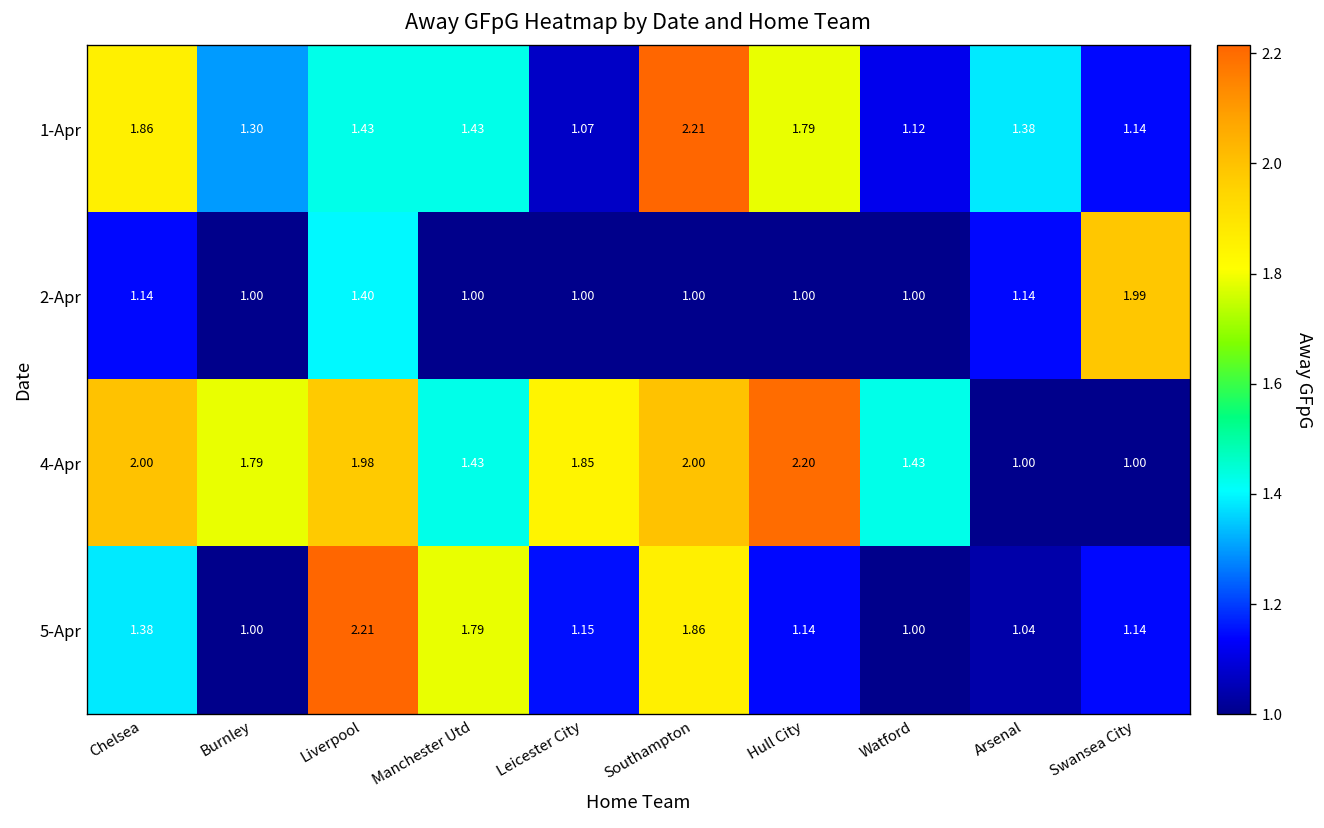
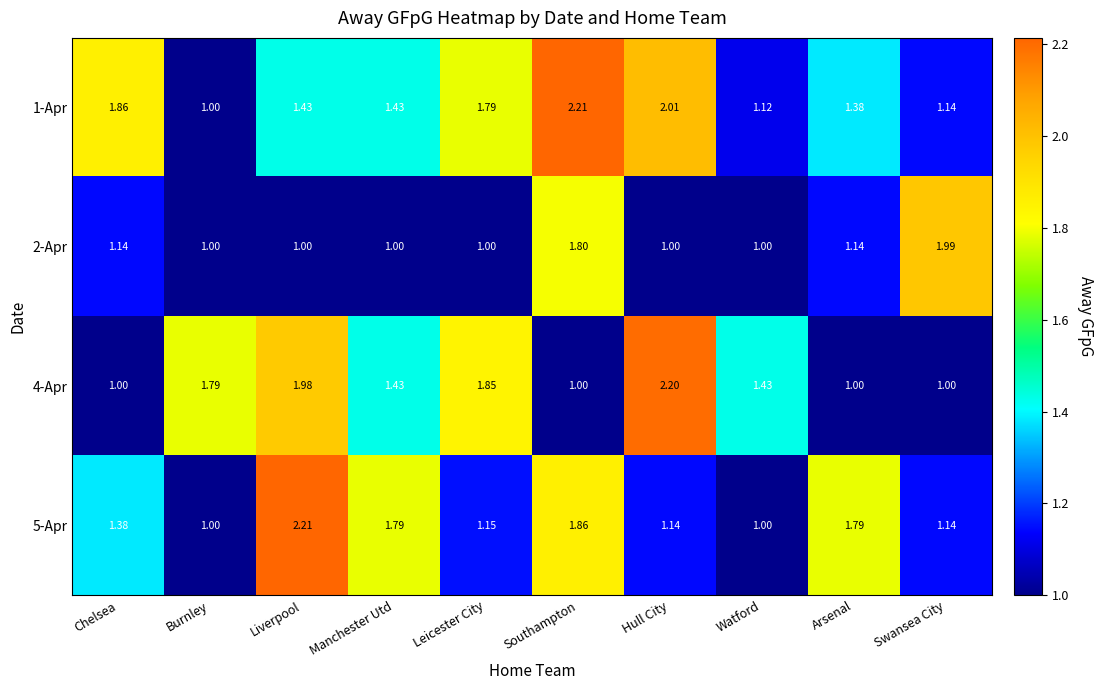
  {
    "1-Apr": {
      "Chelsea": 1.86,
-     "Burnley": 1.30,
+     "Burnley": 1.00,
      "Liverpool": 1.43,
      "Manchester Utd": 1.43,
-     "Leicester City": 1.07,
+     "Leicester City": 1.79,
      "Southampton": 2.21,
-     "Hull City": 1.79,
+     "Hull City": 2.01,
      "Watford": 1.12,
      "Arsenal": 1.38,
      "Swansea City": 1.14
    },
    "2-Apr": {
      "Chelsea": 1.14,
      "Burnley": 1.00,
-     "Liverpool": 1.40,
+     "Liverpool": 1.00,
      "Manchester Utd": 1.00,
      "Leicester City": 1.00,
-     "Southampton": 1.00,
+     "Southampton": 1.80,
      "Hull City": 1.00,
      "Watford": 1.00,
      "Arsenal": 1.14,
      "Swansea City": 1.99
    },
    "4-Apr": {
-     "Chelsea": 2.00,
+     "Chelsea": 1.00,
      "Burnley": 1.79,
      "Liverpool": 1.98,
      "Manchester Utd": 1.43,
      "Leicester City": 1.85,
-     "Southampton": 2.00,
+     "Southampton": 1.00,
      "Hull City": 2.20,
      "Watford": 1.43,
      "Arsenal": 1.00,
      "Swansea City": 1.00
    },
    "5-Apr": {
      "Chelsea": 1.38,
      "Burnley": 1.00,
      "Liverpool": 2.21,
      "Manchester Utd": 1.79,
      "Leicester City": 1.15,
      "Southampton": 1.86,
      "Hull City": 1.14,
      "Watford": 1.00,
-     "Arsenal": 1.04,
+     "Arsenal": 1.79,
      "Swansea City": 1.14
    }
  }
